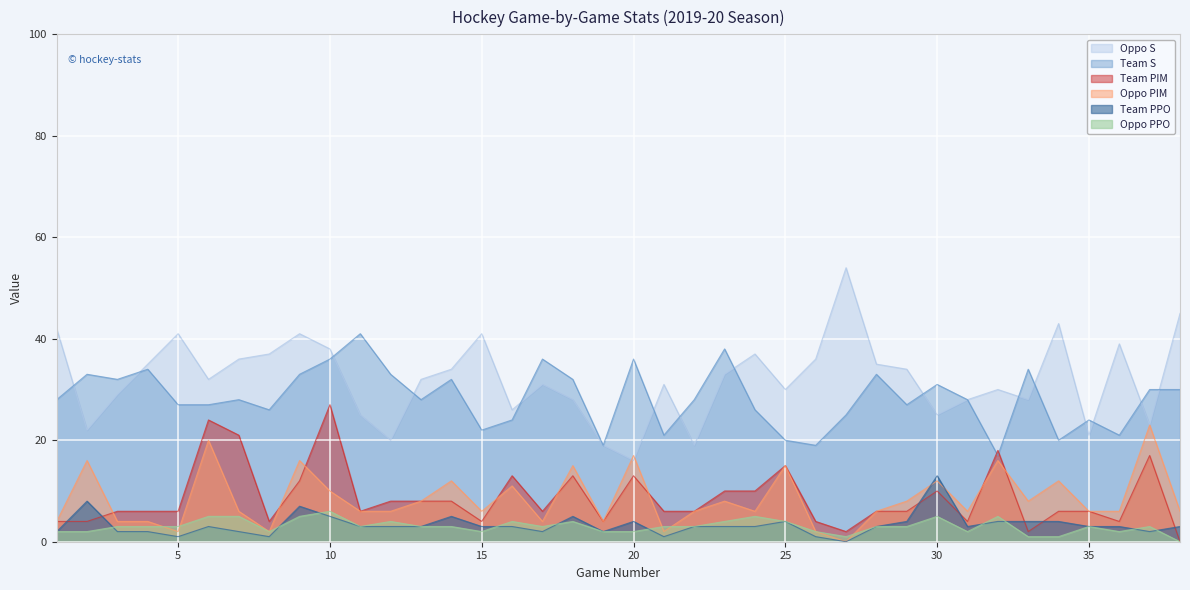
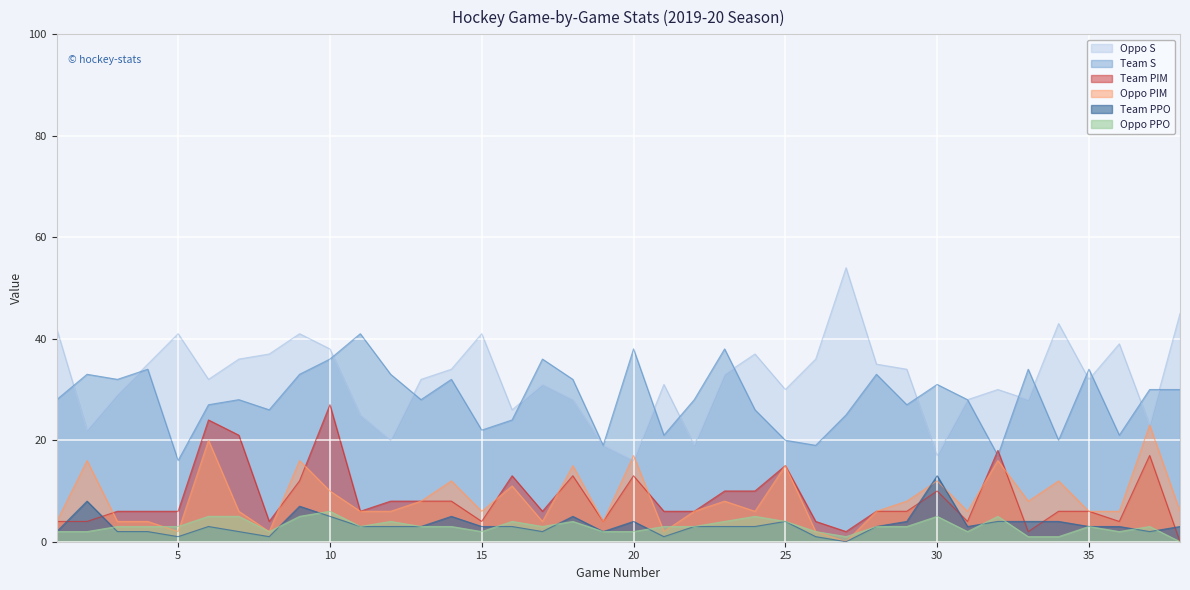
  {
    "Oppo S": {
      "5": 41,
      "10": 38,
      "15": 41,
      "20": 16,
      "25": 30,
-     "30": 25,
-     "35": 21
+     "30": 17,
+     "35": 32
    },
    "Team S": {
-     "5": 27,
+     "5": 16,
      "10": 36,
      "15": 22,
-     "20": 36,
+     "20": 38,
      "25": 20,
      "30": 31,
-     "35": 24
+     "35": 34
    },
    "Team PIM": {
      "5": 6,
      "10": 27,
      "15": 4,
      "20": 13,
      "30": 10
    },
    "Oppo PIM": {
      "5": 2,
      "10": 10,
      "15": 6,
      "20": 17,
      "30": 12
    },
    "Team PPO": {
      "5": 1,
      "10": 5,
      "15": 3,
      "20": 4,
      "30": 13
    },
    "Oppo PPO": {
      "5": 3,
      "10": 6,
      "15": 2,
      "20": 2,
      "30": 5
    }
  }
